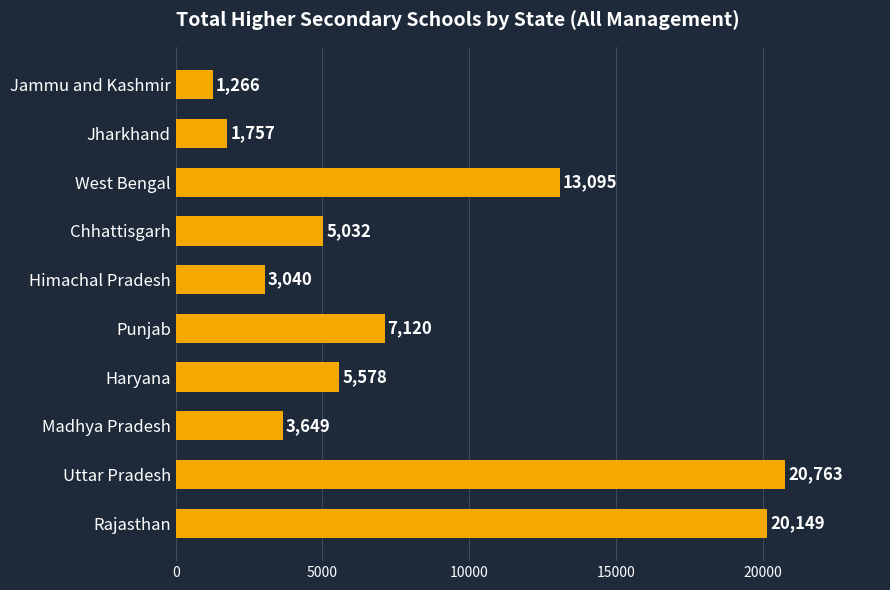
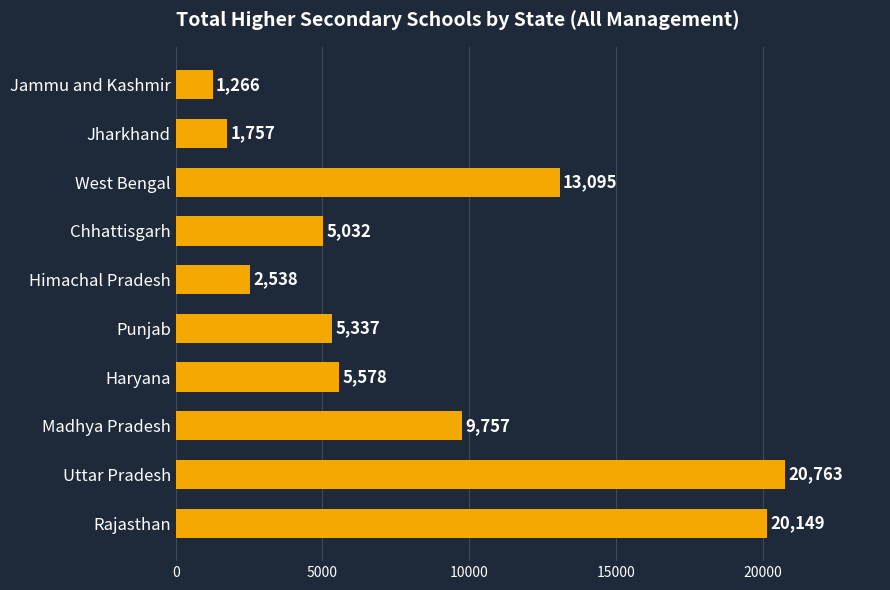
  {
    "Jammu and Kashmir": "1,266",
    "Jharkhand": "1,757",
    "West Bengal": "13,095",
    "Chhattisgarh": "5,032",
-   "Himachal Pradesh": "3,040",
-   "Punjab": "7,120",
+   "Himachal Pradesh": "2,538",
+   "Punjab": "5,337",
    "Haryana": "5,578",
-   "Madhya Pradesh": "3,649",
+   "Madhya Pradesh": "9,757",
    "Uttar Pradesh": "20,763",
    "Rajasthan": "20,149"
  }
